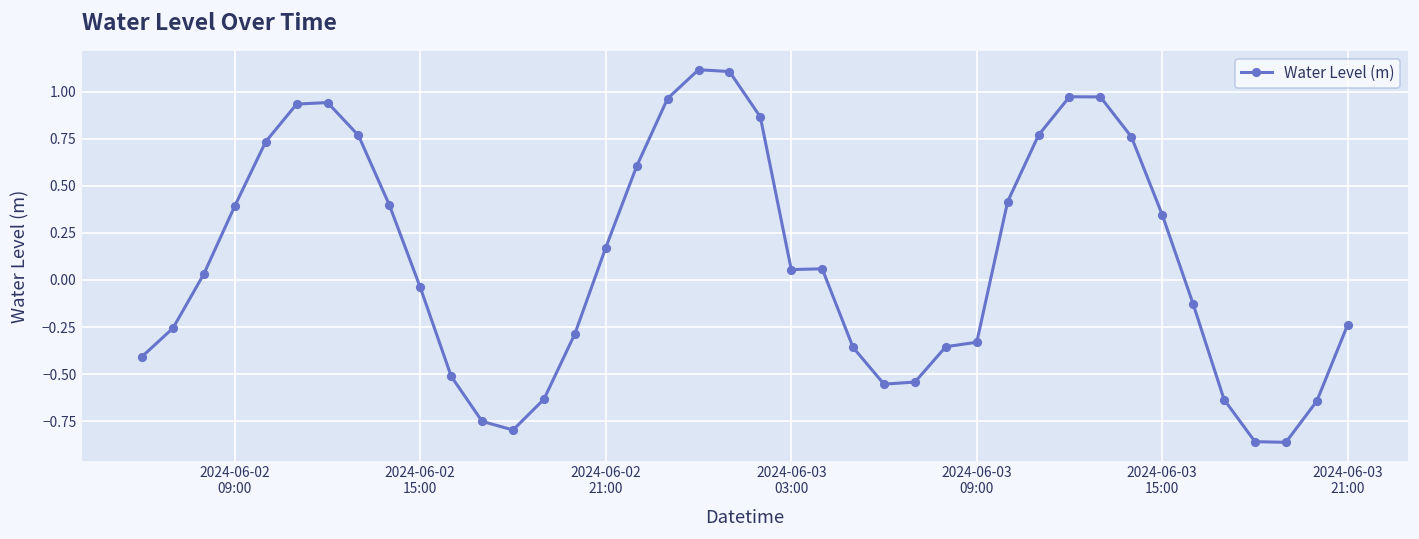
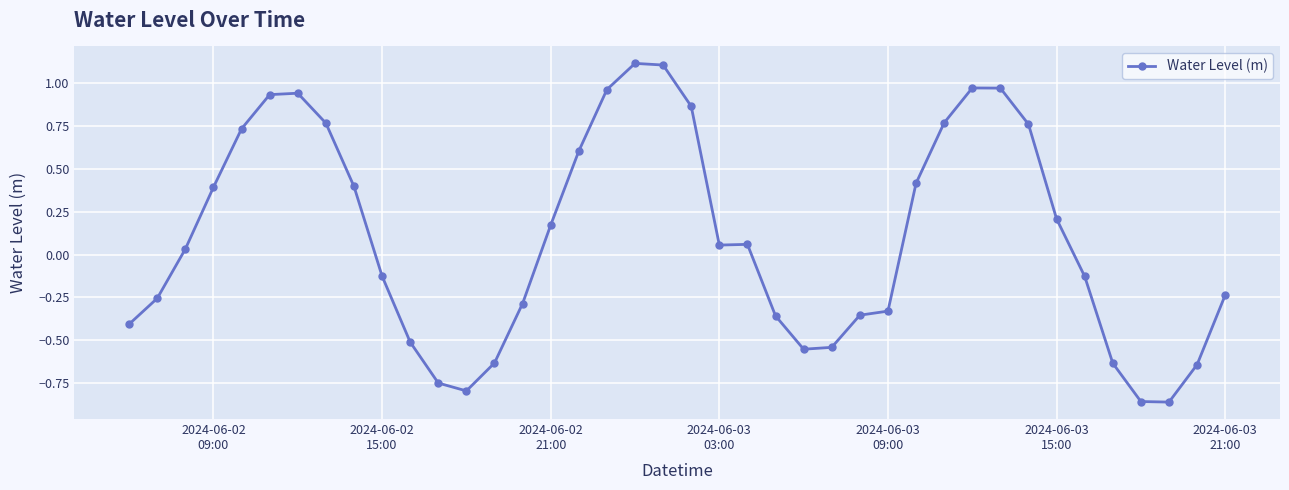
  {
    "2024-06-02 09:00": 0.39,
-   "2024-06-02 15:00": -0.04,
+   "2024-06-02 15:00": -0.13,
    "2024-06-02 21:00": 0.17,
    "2024-06-03 03:00": 0.06,
    "2024-06-03 09:00": -0.33,
-   "2024-06-03 15:00": 0.35,
+   "2024-06-03 15:00": 0.21,
    "2024-06-03 21:00": -0.24
  }
